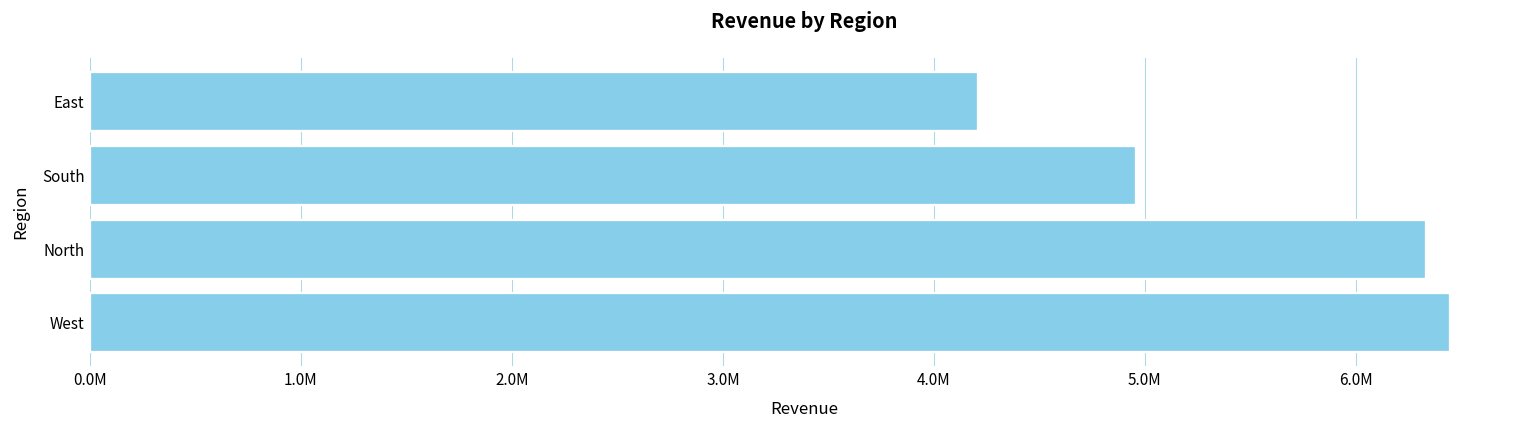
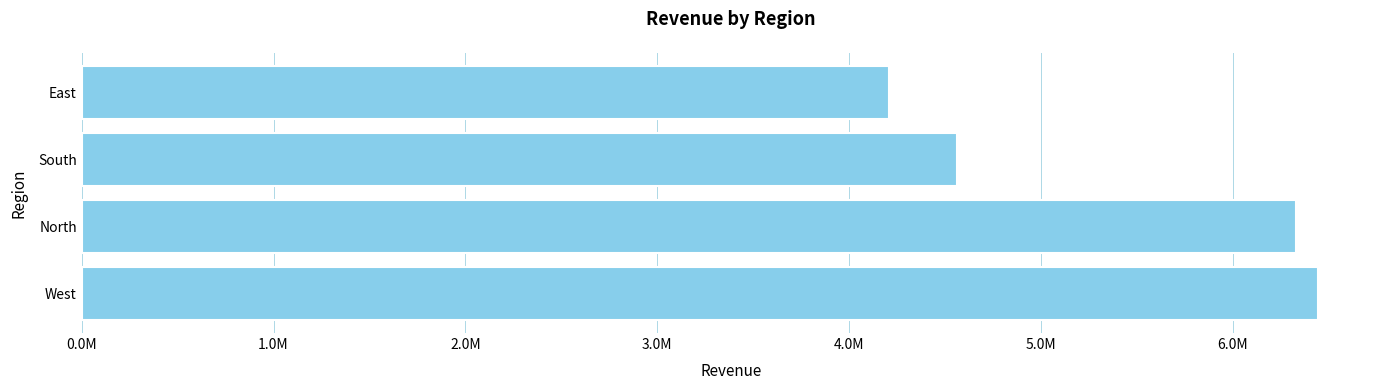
  {
    "East": 4210000,
-   "South": 4960000,
+   "South": 4560000,
    "North": 6330000,
    "West": 6450000
  }
